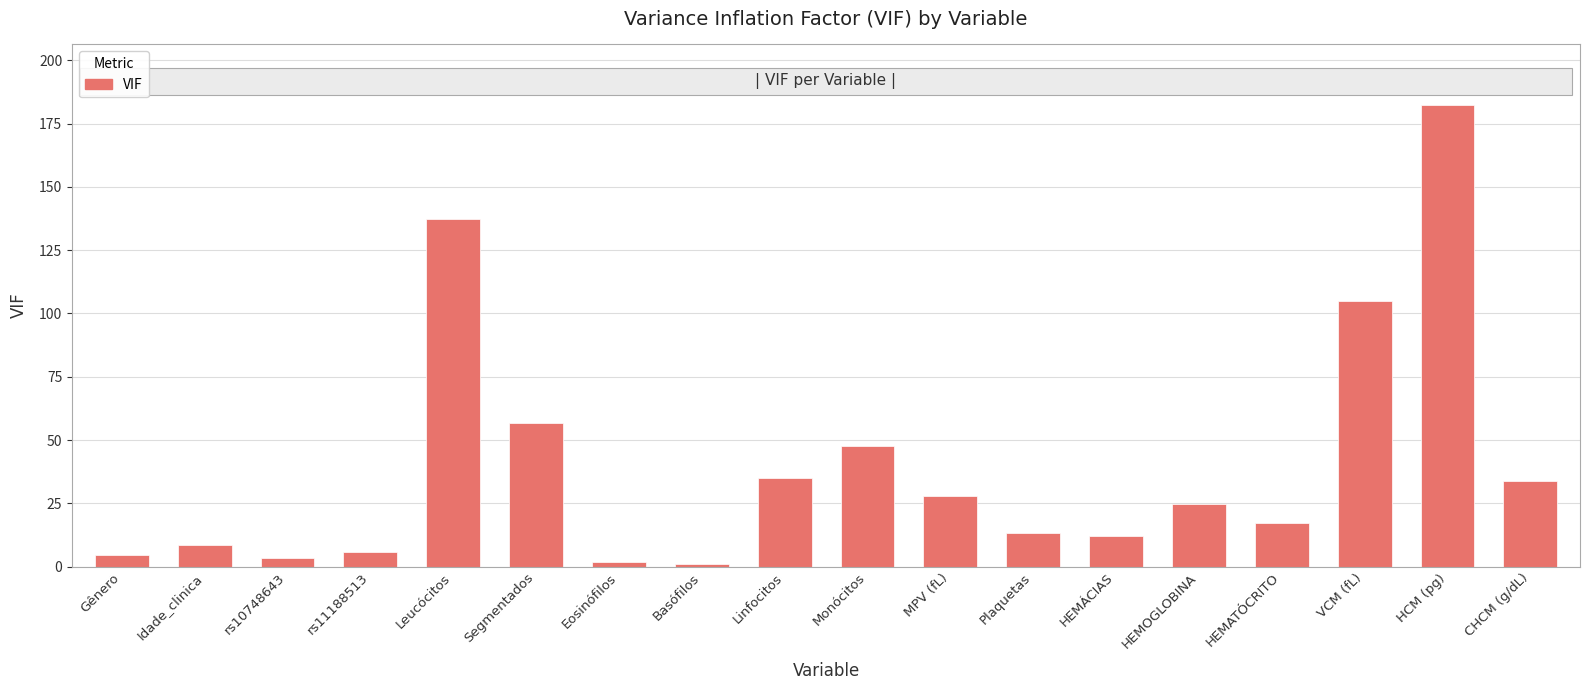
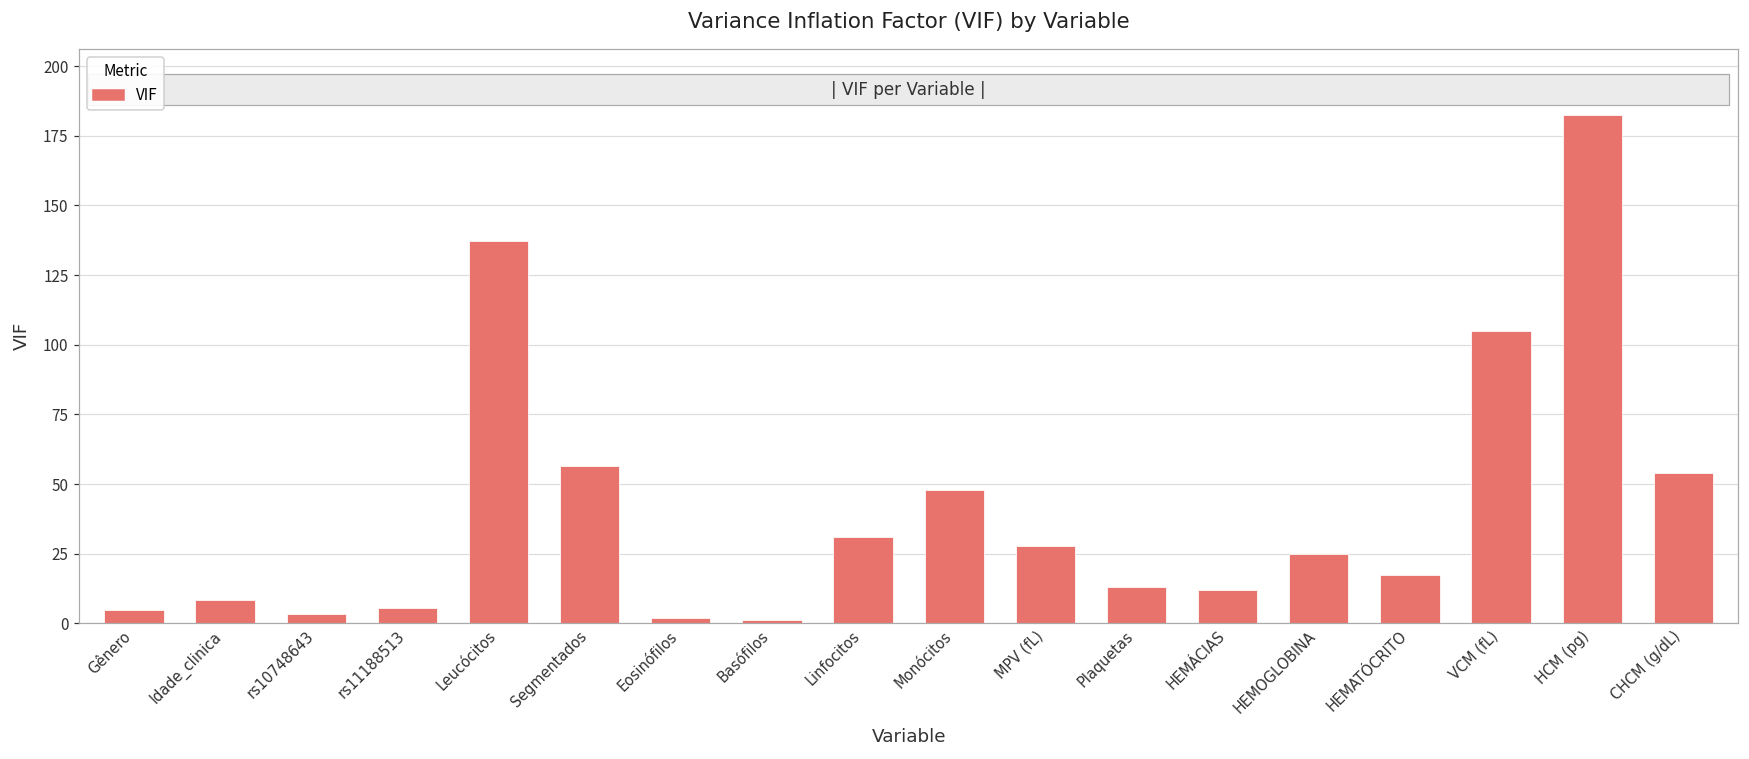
  {
    "Gênero": 5,
    "Idade_clinica": 9,
    "rs10748643": 3,
    "rs11188513": 6,
    "Leucócitos": 137,
    "Segmentados": 57,
    "Eosinófilos": 2,
    "Basófilos": 1,
-   "Linfocitos": 35,
+   "Linfocitos": 31,
    "Monócitos": 48,
    "MPV (fL)": 28,
    "Plaquetas": 13,
    "HEMÁCIAS": 12,
    "HEMOGLOBINA": 25,
    "HEMATÓCRITO": 17,
    "VCM (fL)": 105,
    "HCM (pg)": 182,
-   "CHCM (g/dL)": 34
+   "CHCM (g/dL)": 54
  }
